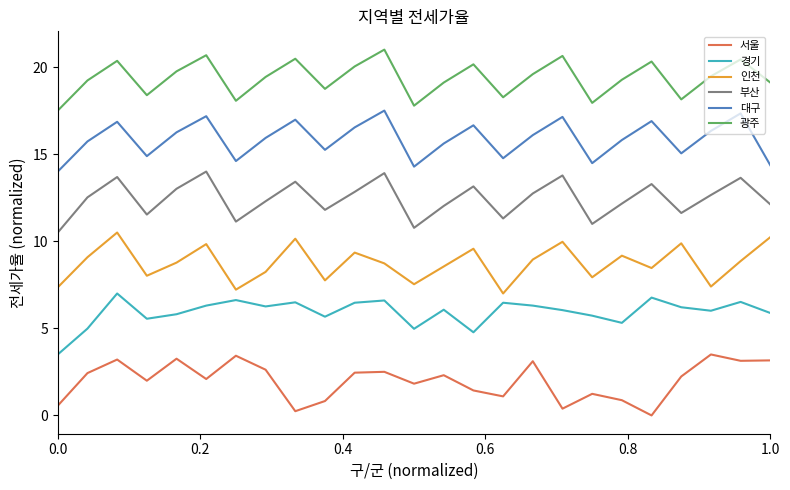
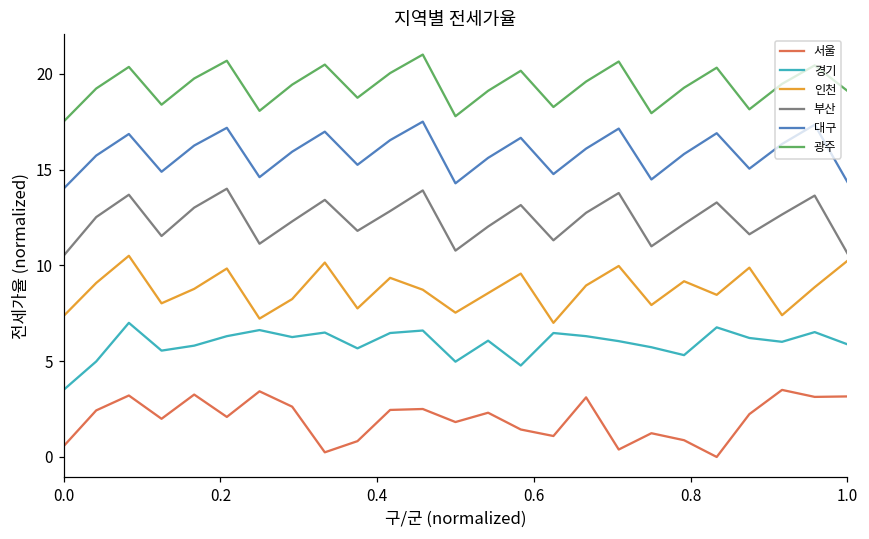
  {
    "부산": {
      "0.0": 10.5,
-     "1.0": 12.1
+     "1.0": 10.6
    },
    "광주": {
      "0.0": 17.5,
      "1.0": 19.1
    }
  }
